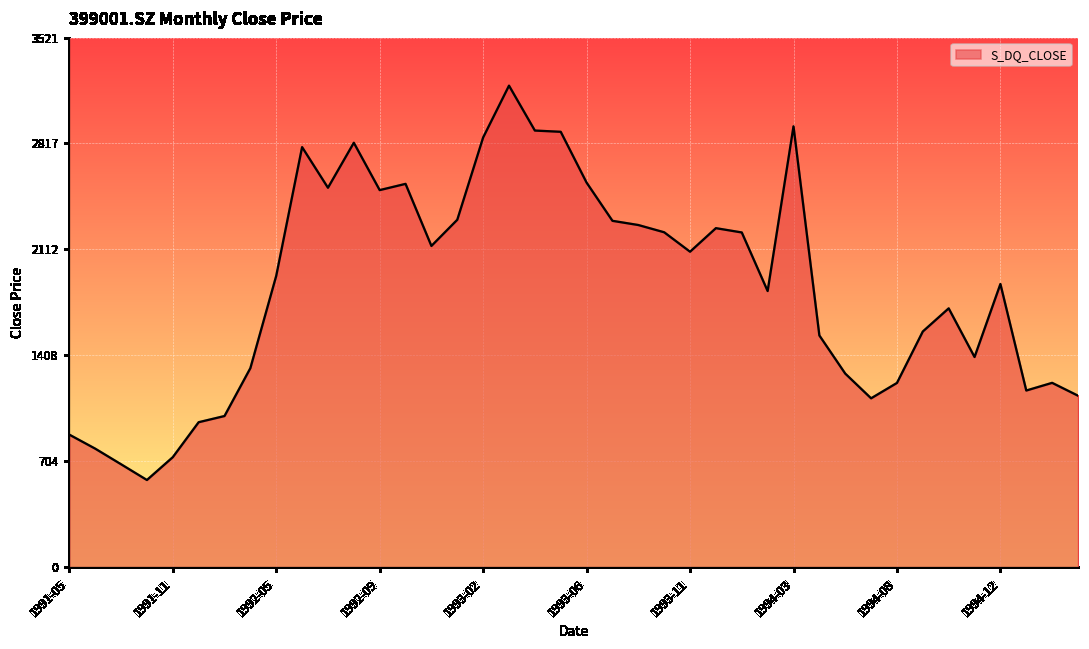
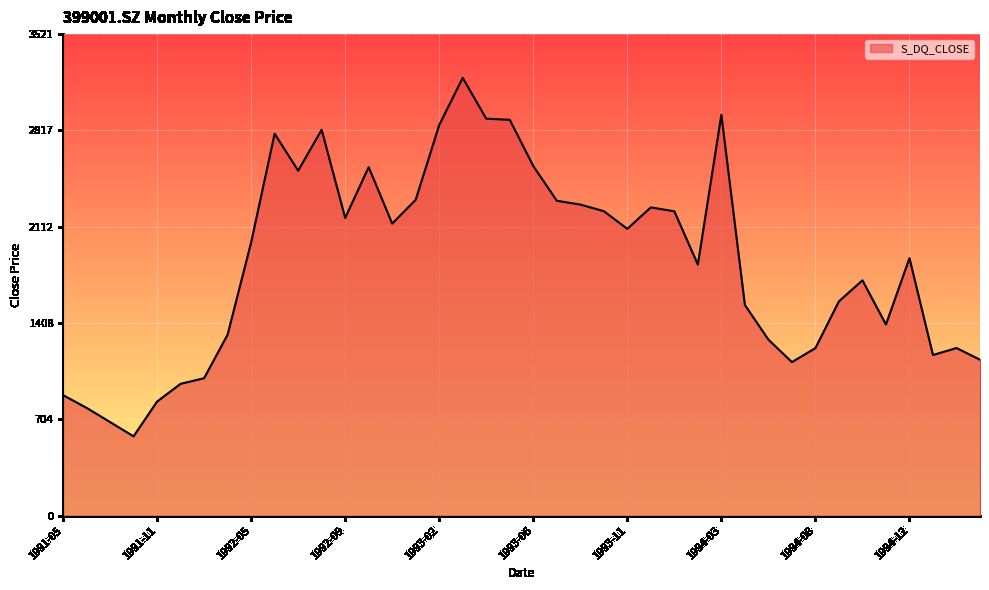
  {
    "1991-05": 880,
-   "1991-11": 730,
-   "1992-05": 1940,
-   "1992-09": 2510,
+   "1991-11": 830,
+   "1992-05": 2000,
+   "1992-09": 2180,
    "1993-02": 2860,
    "1993-06": 2560,
    "1993-11": 2100,
    "1994-03": 2930,
    "1994-08": 1220,
    "1994-12": 1880
  }
